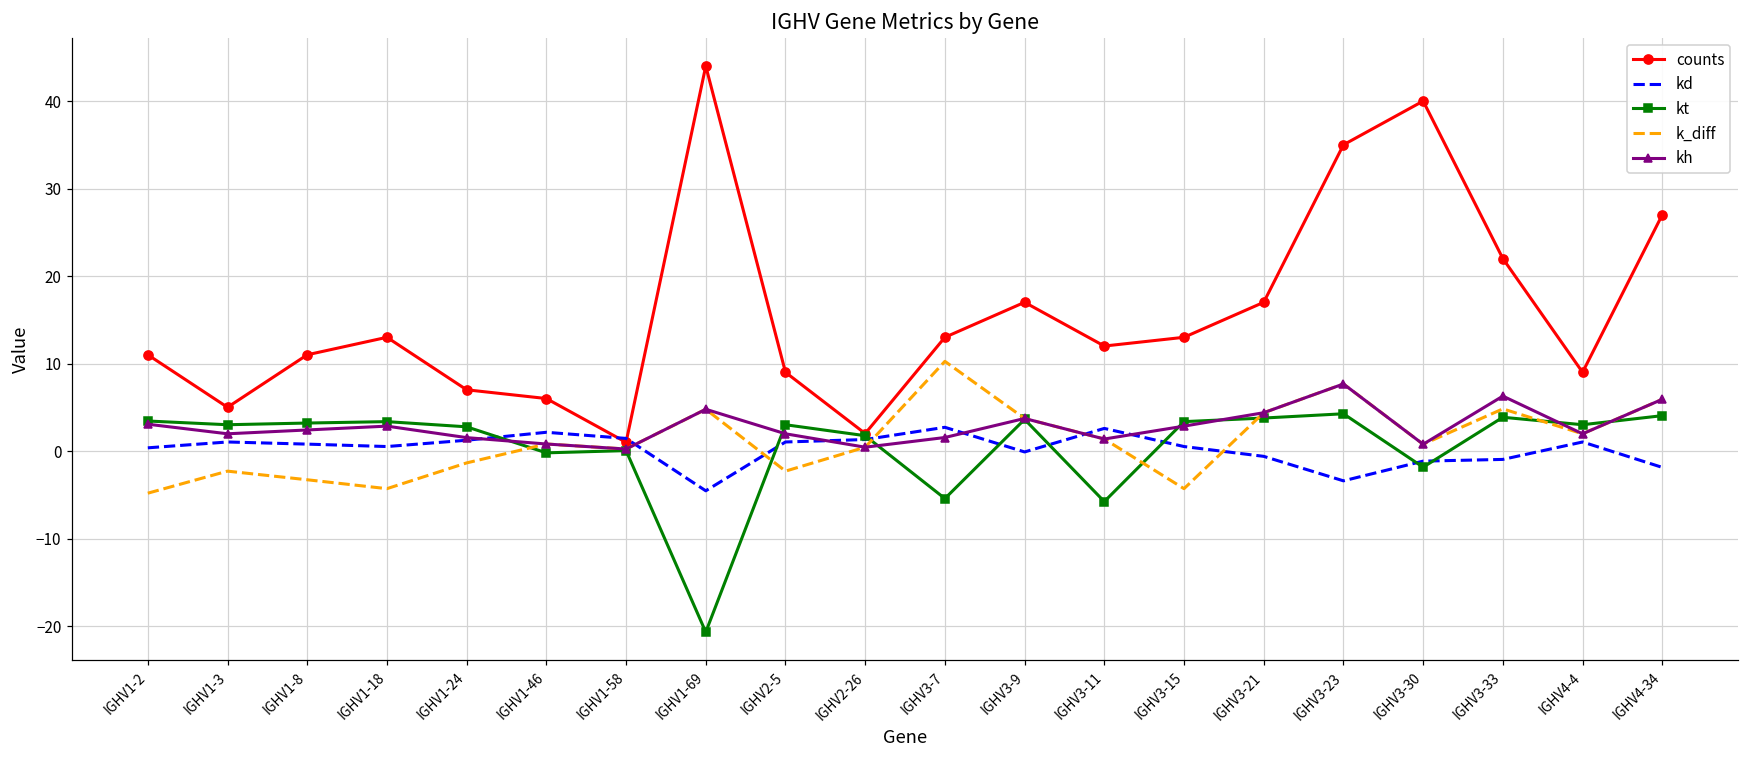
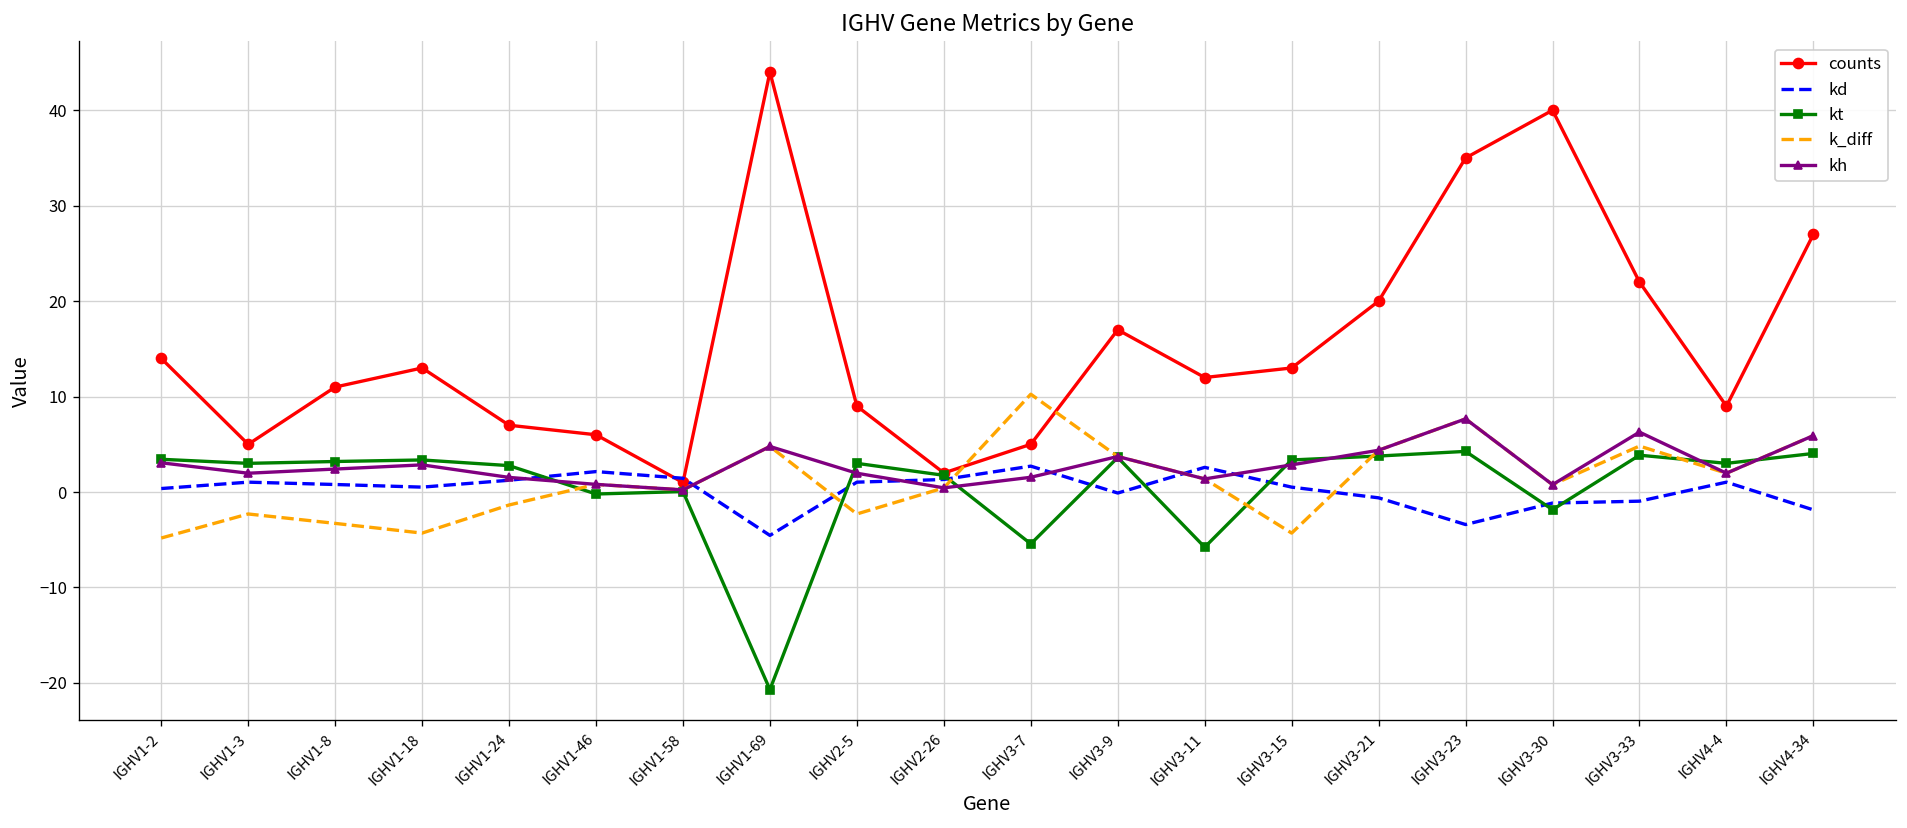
  {
    "counts": {
-     "IGHV1-2": 11,
+     "IGHV1-2": 14,
      "IGHV1-3": 5,
      "IGHV1-8": 11,
      "IGHV1-18": 13,
      "IGHV1-24": 7,
      "IGHV1-46": 6,
      "IGHV1-58": 1,
      "IGHV1-69": 44,
      "IGHV2-5": 9,
-     "IGHV3-7": 13,
+     "IGHV3-7": 5,
      "IGHV3-9": 17,
      "IGHV3-11": 12,
      "IGHV3-15": 13,
-     "IGHV3-21": 17,
+     "IGHV3-21": 20,
      "IGHV3-23": 35,
      "IGHV3-30": 40,
      "IGHV3-33": 22,
      "IGHV4-4": 9,
      "IGHV4-34": 27
    },
    "kd": {
      "IGHV1-2": 0,
      "IGHV1-3": 1,
      "IGHV1-8": 1,
      "IGHV1-18": 1,
      "IGHV1-46": 2,
      "IGHV1-58": 1,
      "IGHV1-69": -5,
      "IGHV2-5": 1,
      "IGHV2-26": 1,
      "IGHV3-7": 3,
      "IGHV3-9": 0,
      "IGHV3-11": 3,
      "IGHV3-15": 1,
      "IGHV3-21": -1,
      "IGHV3-23": -3,
      "IGHV3-30": -1,
      "IGHV3-33": -1,
      "IGHV4-4": 1,
      "IGHV4-34": -2
    },
    "kt": {
      "IGHV1-2": 3,
      "IGHV1-3": 3,
      "IGHV1-8": 3,
      "IGHV1-18": 3,
      "IGHV1-24": 3,
      "IGHV1-46": 0,
      "IGHV1-69": -21,
      "IGHV2-5": 3,
      "IGHV3-7": -5,
      "IGHV3-11": -6,
      "IGHV3-15": 3,
      "IGHV3-21": 4,
      "IGHV3-23": 4,
      "IGHV3-30": -2,
      "IGHV3-33": 4,
      "IGHV4-4": 3,
      "IGHV4-34": 4
    },
    "k_diff": {
      "IGHV1-2": -5,
      "IGHV1-3": -2,
      "IGHV1-8": -3,
      "IGHV1-18": -4,
      "IGHV1-24": -1,
      "IGHV2-5": -2,
      "IGHV3-7": 10,
      "IGHV3-15": -4,
      "IGHV3-33": 5
    },
    "kh": {
      "IGHV1-2": 3,
      "IGHV1-3": 2,
      "IGHV1-8": 2,
      "IGHV1-18": 3,
      "IGHV2-5": 2,
      "IGHV3-7": 2,
      "IGHV3-15": 3,
      "IGHV3-33": 6
    }
  }
